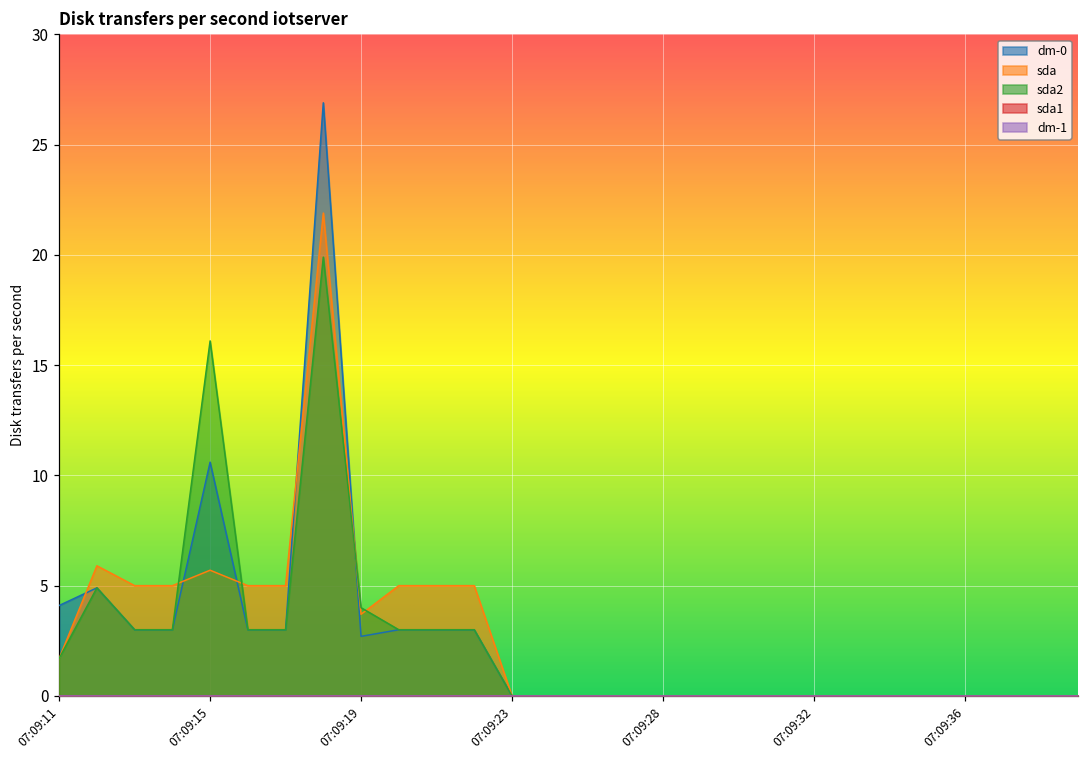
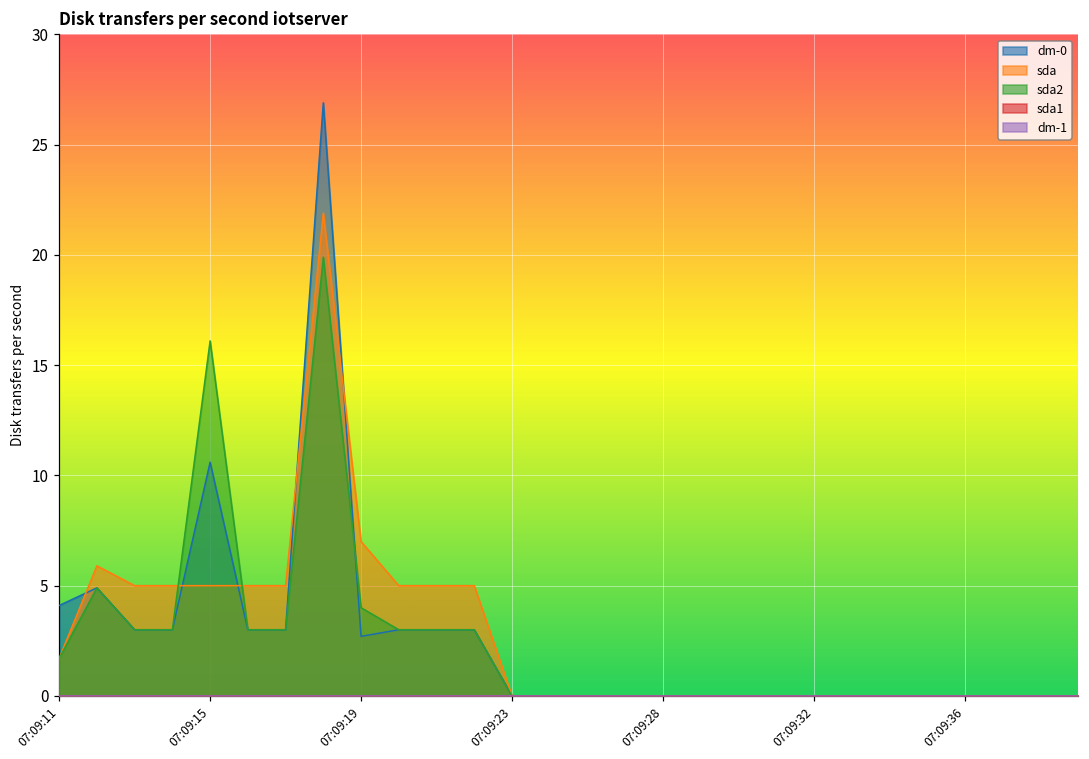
  {
    "dm-0": {
      "07:09:11": 4.1,
      "07:09:15": 10.6,
      "07:09:19": 2.7
    },
    "sda": {
-     "07:09:15": 5.7,
-     "07:09:19": 3.7
+     "07:09:15": 5.0,
+     "07:09:19": 7.0
    },
    "sda2": {
      "07:09:15": 16.1,
      "07:09:19": 4.0
    },
    "dm-1": {
      "07:09:11": 0.0,
      "07:09:15": 0.0,
      "07:09:19": 0.0
    }
  }
